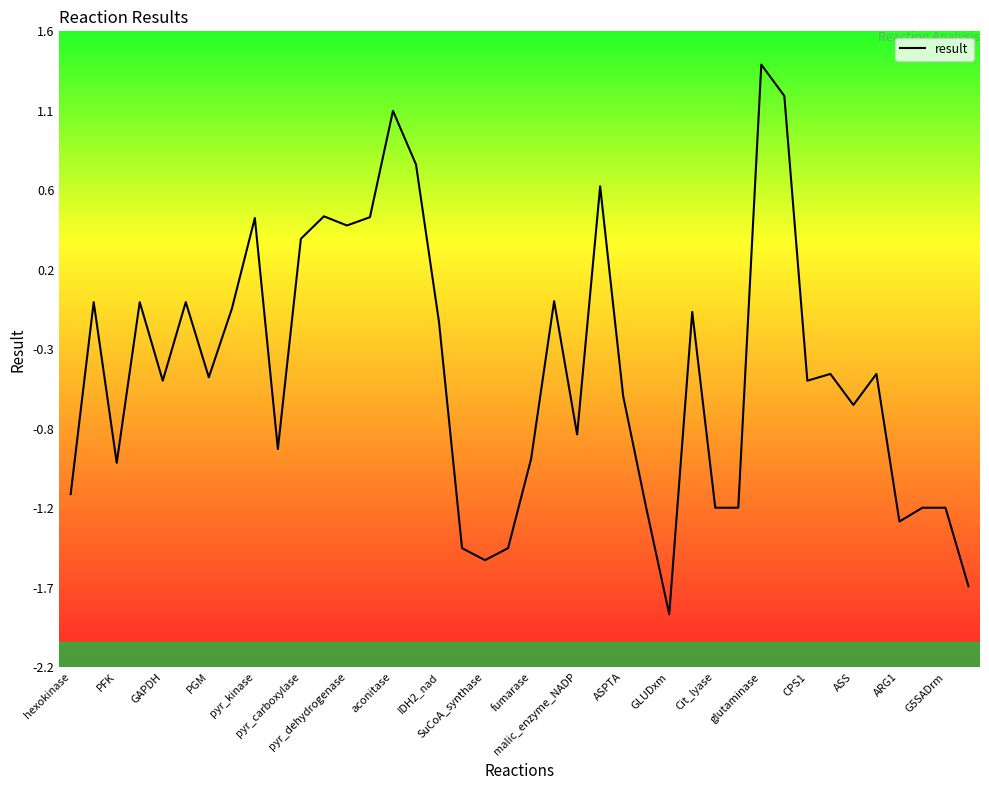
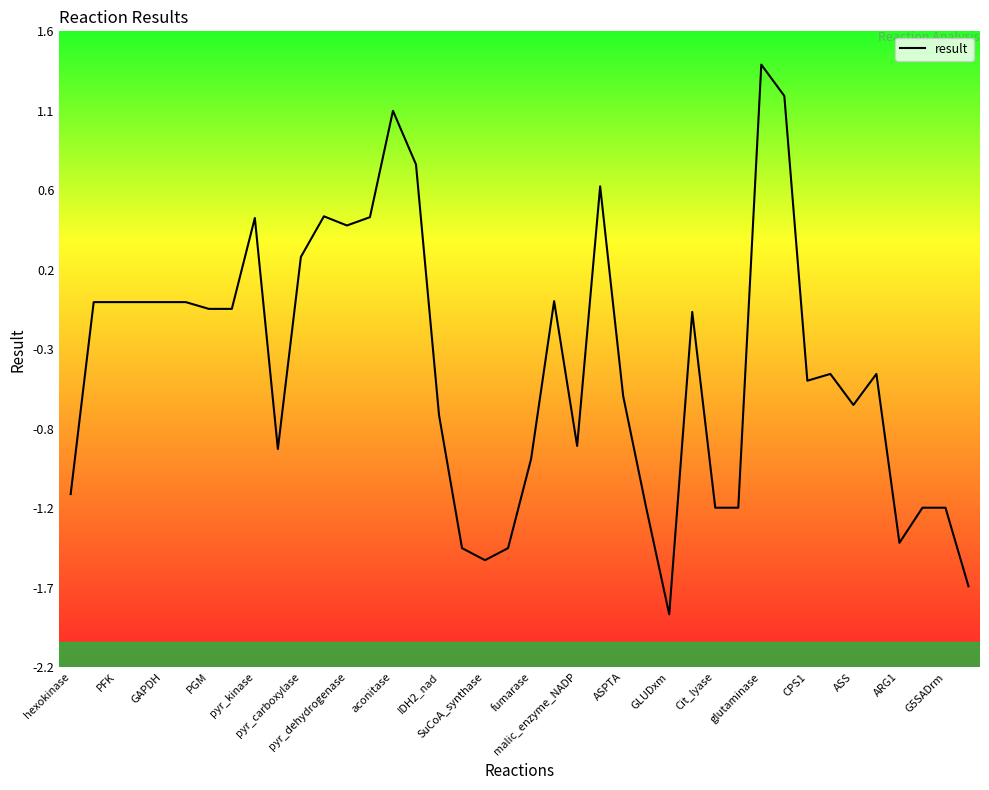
  {
    "hexokinase": -1.17,
-   "PFK": -0.98,
-   "GAPDH": -0.49,
-   "PGM": -0.47,
+   "PFK": -0.02,
+   "GAPDH": -0.02,
+   "PGM": -0.06,
    "pyr_kinase": 0.48,
-   "pyr_carboxylase": 0.36,
+   "pyr_carboxylase": 0.25,
    "pyr_dehydrogenase": 0.44,
    "aconitase": 1.12,
-   "IDH2_nad": -0.14,
+   "IDH2_nad": -0.69,
    "SuCoA_synthase": -1.56,
    "fumarase": -0.96,
-   "malic_enzyme_NADP": -0.81,
+   "malic_enzyme_NADP": -0.88,
    "ASPTA": -0.58,
    "GLUDxm": -1.88,
    "Cit_lyase": -1.25,
    "glutaminase": 1.40,
    "CPS1": -0.49,
    "ASS": -0.63,
-   "ARG1": -1.33,
+   "ARG1": -1.46,
    "G5SADrm": -1.25
  }
